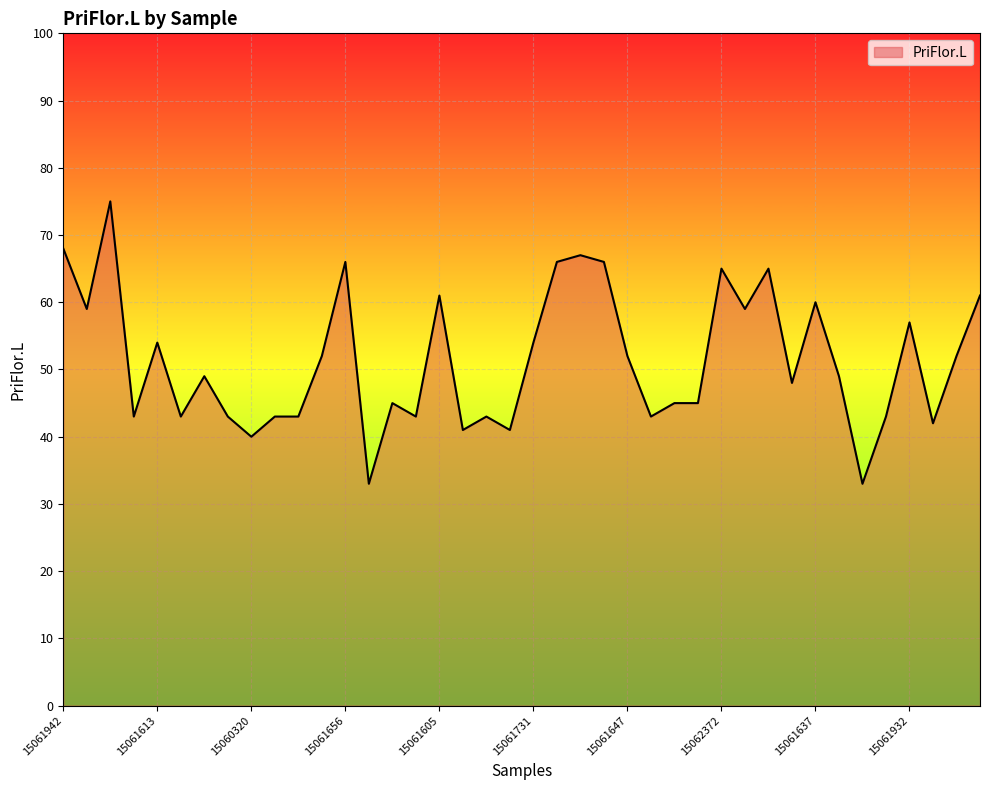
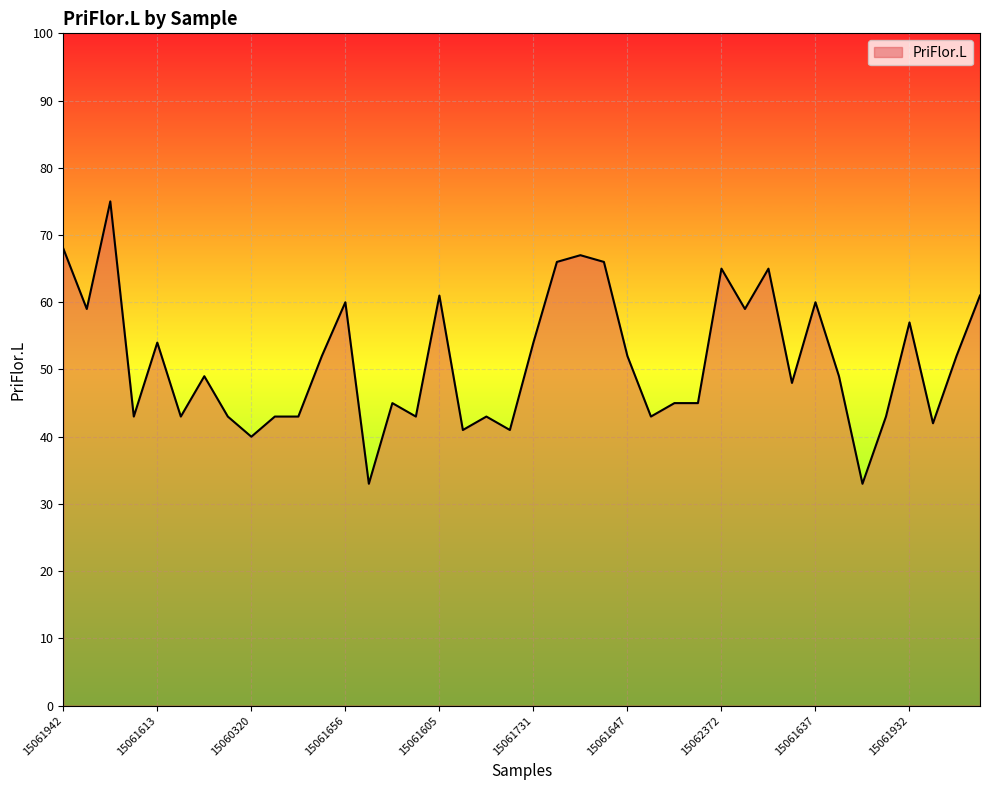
  {
    "15061942": 68,
    "15061613": 54,
    "15060320": 40,
-   "15061656": 66,
+   "15061656": 60,
    "15061605": 61,
    "15061731": 54,
    "15061647": 52,
    "15062372": 65,
    "15061637": 60,
    "15061932": 57
  }
